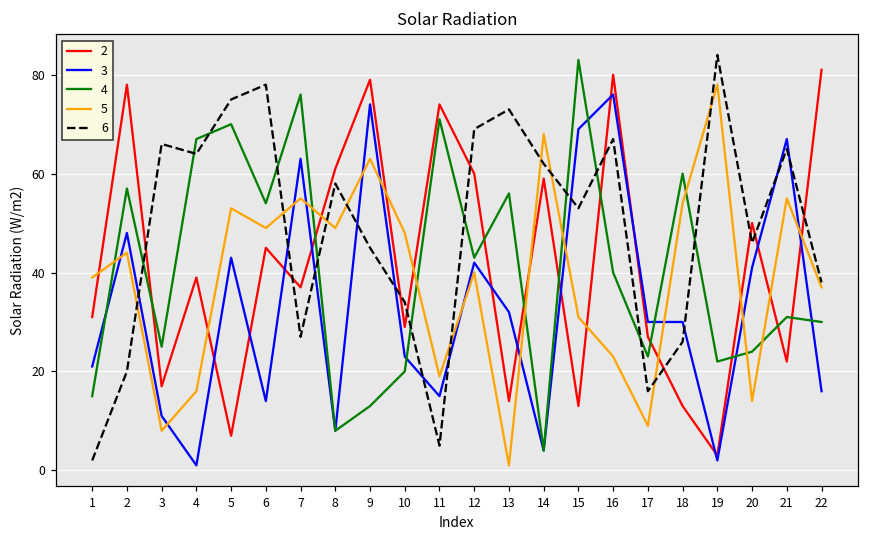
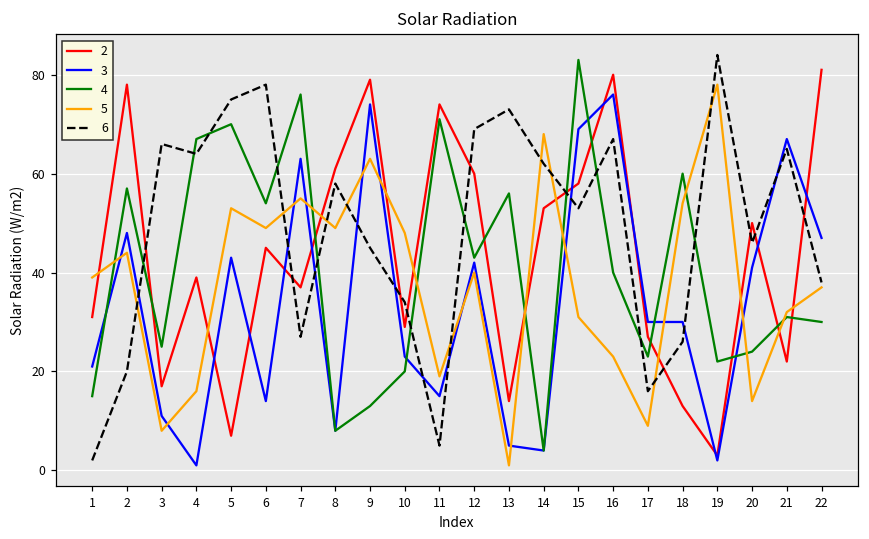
  {
    "2": {
      "1": 31,
      "2": 78,
      "3": 17,
      "4": 39,
      "5": 7,
      "6": 45,
      "7": 37,
      "8": 61,
      "9": 79,
      "10": 29,
      "11": 74,
      "12": 60,
      "13": 14,
-     "14": 59,
-     "15": 13,
+     "14": 53,
+     "15": 58,
      "16": 80,
      "17": 27,
      "18": 13,
      "19": 3,
      "20": 50,
      "21": 22,
      "22": 81
    },
    "3": {
      "1": 21,
      "2": 48,
      "3": 11,
      "4": 1,
      "5": 43,
      "6": 14,
      "7": 63,
      "9": 74,
      "10": 23,
      "11": 15,
      "12": 42,
-     "13": 32,
+     "13": 5,
      "15": 69,
      "16": 76,
      "17": 30,
      "18": 30,
      "19": 2,
      "20": 41,
      "21": 67,
-     "22": 16
+     "22": 47
    },
    "4": {
      "1": 15,
      "2": 57,
      "3": 25,
      "4": 67,
      "5": 70,
      "6": 54,
      "7": 76,
      "9": 13,
      "10": 20,
      "11": 71,
      "12": 43,
      "13": 56,
      "15": 83,
      "16": 40,
      "17": 23,
      "18": 60,
      "19": 22,
      "20": 24,
      "21": 31,
      "22": 30
    },
    "5": {
      "1": 39,
      "2": 44,
      "3": 8,
      "4": 16,
      "5": 53,
      "6": 49,
      "7": 55,
      "8": 49,
      "9": 63,
      "10": 48,
      "11": 19,
      "12": 40,
      "13": 1,
      "14": 68,
      "15": 31,
      "16": 23,
      "17": 9,
      "18": 54,
      "19": 78,
      "20": 14,
-     "21": 55,
+     "21": 32,
      "22": 37
    },
    "6": {
      "1": 2,
      "2": 20,
      "3": 66,
      "4": 64,
      "5": 75,
      "6": 78,
      "7": 27,
      "8": 58,
      "9": 45,
      "10": 34,
      "11": 5,
      "12": 69,
      "13": 73,
      "14": 62,
      "15": 53,
      "16": 67,
      "17": 16,
      "18": 26,
      "19": 84,
      "20": 46,
      "21": 65,
      "22": 38
    }
  }
